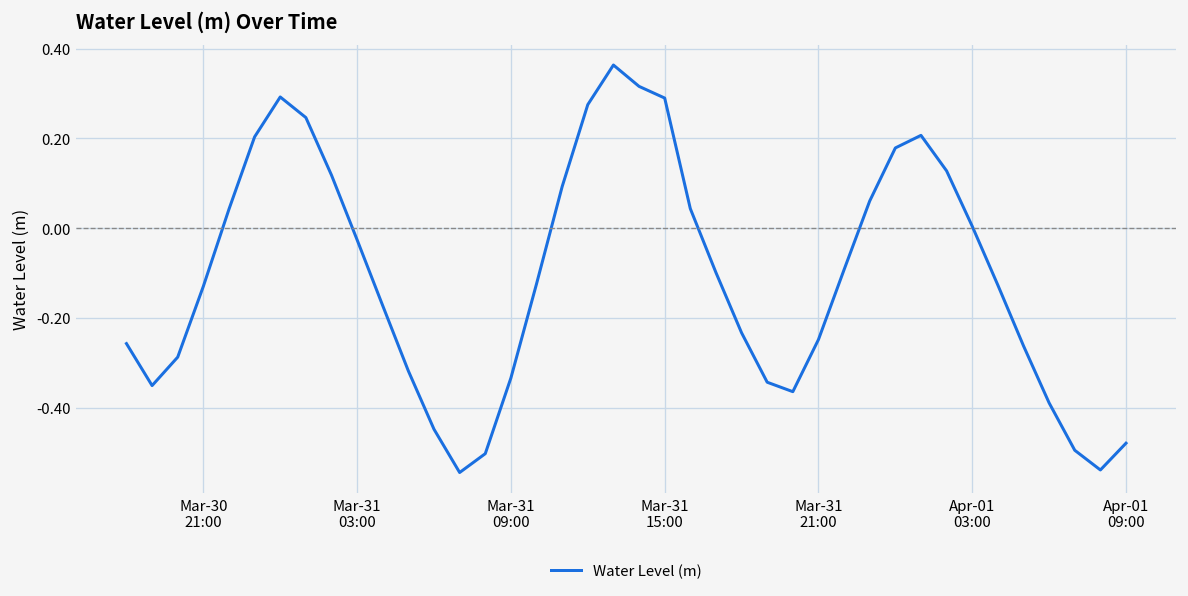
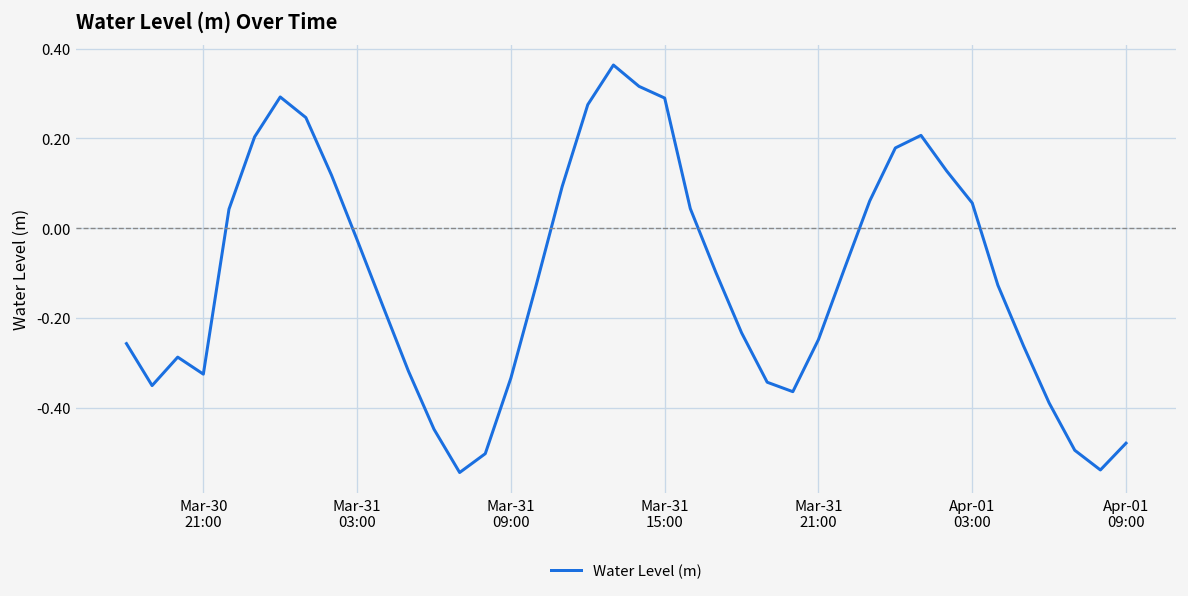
  {
-   "Mar-30 21:00": -0.13,
+   "Mar-30 21:00": -0.33,
    "Mar-31 03:00": -0.03,
    "Mar-31 09:00": -0.33,
    "Mar-31 15:00": 0.29,
    "Mar-31 21:00": -0.25,
-   "Apr-01 03:00": 0.00,
+   "Apr-01 03:00": 0.06,
    "Apr-01 09:00": -0.48
  }
